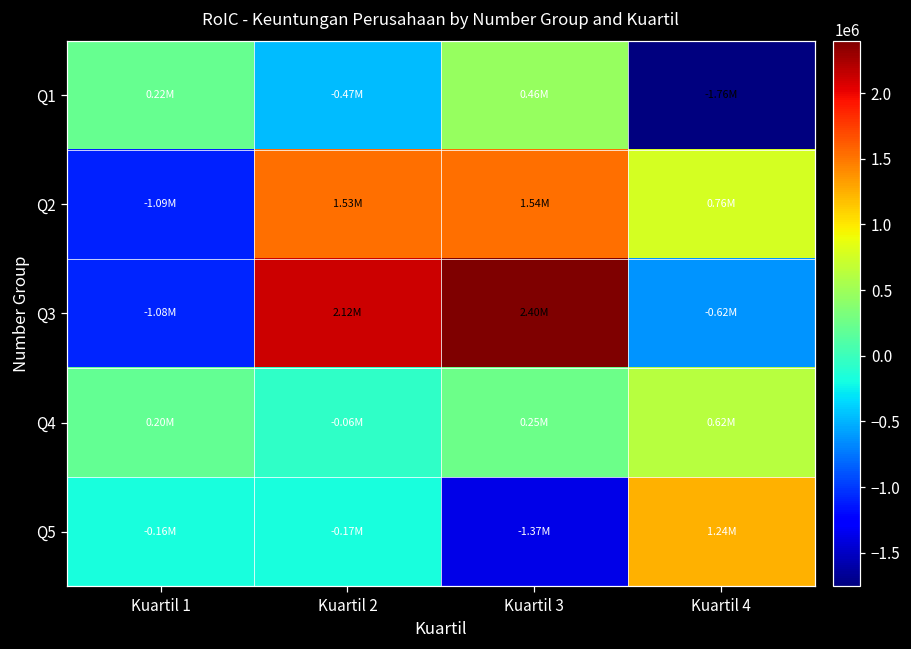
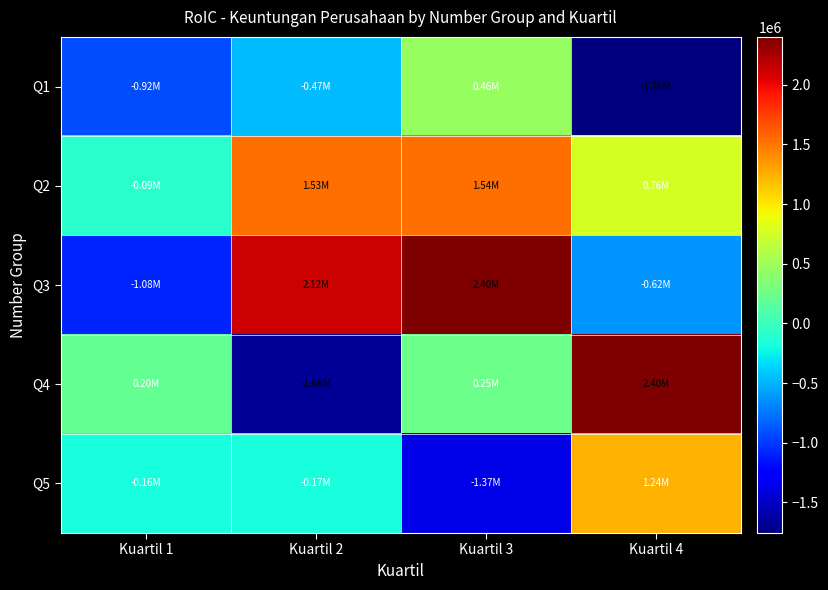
  {
    "Q1": {
-     "Kuartil 1": "0.22M",
+     "Kuartil 1": "-0.92M",
      "Kuartil 2": "-0.47M",
      "Kuartil 3": "0.46M",
      "Kuartil 4": "-1.76M"
    },
    "Q2": {
-     "Kuartil 1": "-1.09M",
+     "Kuartil 1": "-0.09M",
      "Kuartil 2": "1.53M",
      "Kuartil 3": "1.54M",
      "Kuartil 4": "0.76M"
    },
    "Q3": {
      "Kuartil 1": "-1.08M",
      "Kuartil 2": "2.12M",
      "Kuartil 3": "2.40M",
      "Kuartil 4": "-0.62M"
    },
    "Q4": {
      "Kuartil 1": "0.20M",
-     "Kuartil 2": "-0.06M",
+     "Kuartil 2": "-1.66M",
      "Kuartil 3": "0.25M",
-     "Kuartil 4": "0.62M"
+     "Kuartil 4": "2.40M"
    },
    "Q5": {
      "Kuartil 1": "-0.16M",
      "Kuartil 2": "-0.17M",
      "Kuartil 3": "-1.37M",
      "Kuartil 4": "1.24M"
    }
  }
